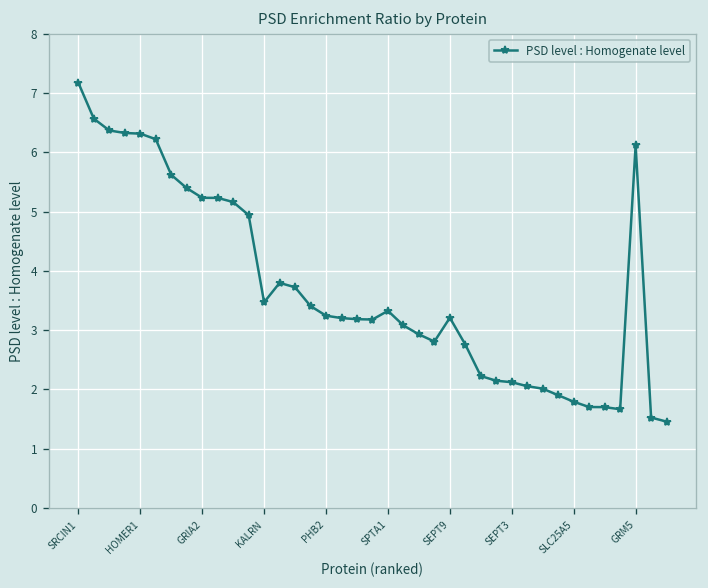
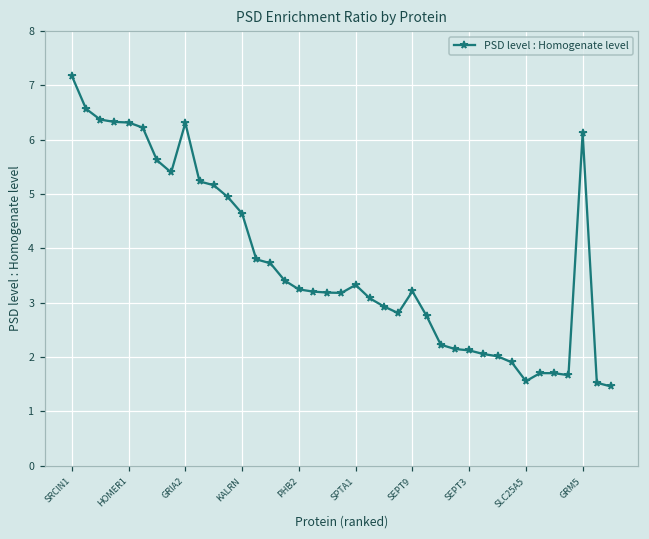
  {
    "SRCIN1": 7.2,
    "HOMER1": 6.3,
-   "GRIA2": 5.2,
-   "KALRN": 3.5,
+   "GRIA2": 6.3,
+   "KALRN": 4.6,
    "PHB2": 3.2,
    "SPTA1": 3.3,
    "SEPT9": 3.2,
    "SEPT3": 2.1,
-   "SLC25A5": 1.8,
+   "SLC25A5": 1.6,
    "GRM5": 6.1
  }
